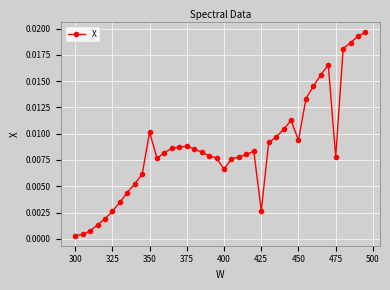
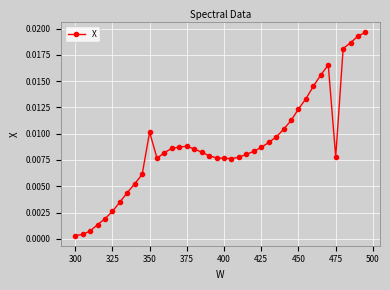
  {
    "300": 0.0003,
    "325": 0.0026,
    "350": 0.0101,
    "375": 0.0088,
-   "400": 0.0066,
-   "425": 0.0027,
-   "450": 0.0094,
+   "400": 0.0077,
+   "425": 0.0087,
+   "450": 0.0123,
    "475": 0.0078
  }
